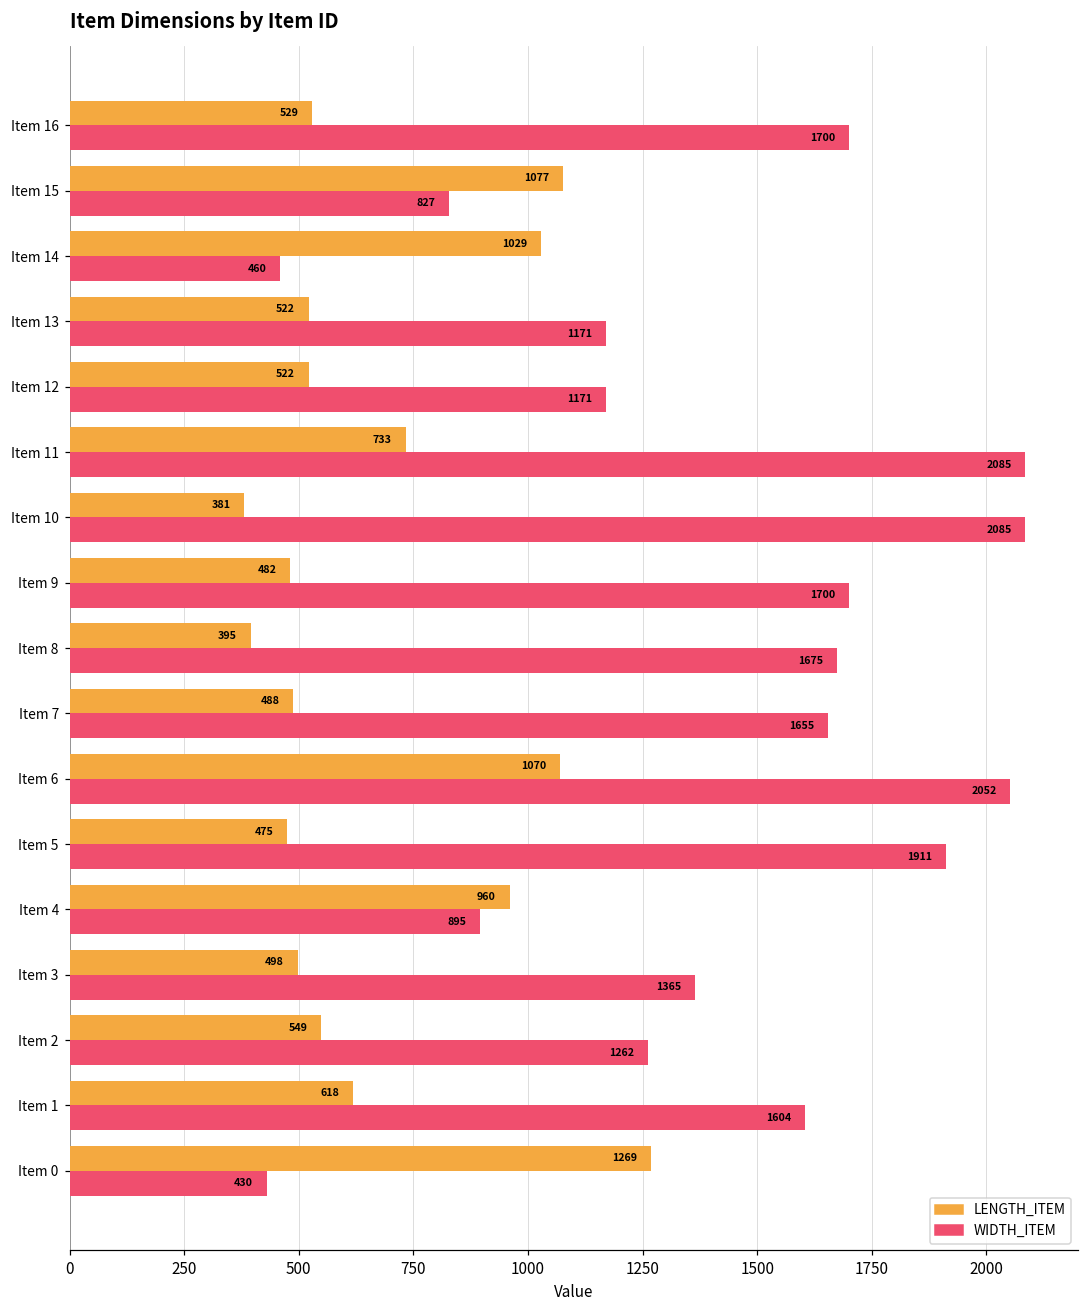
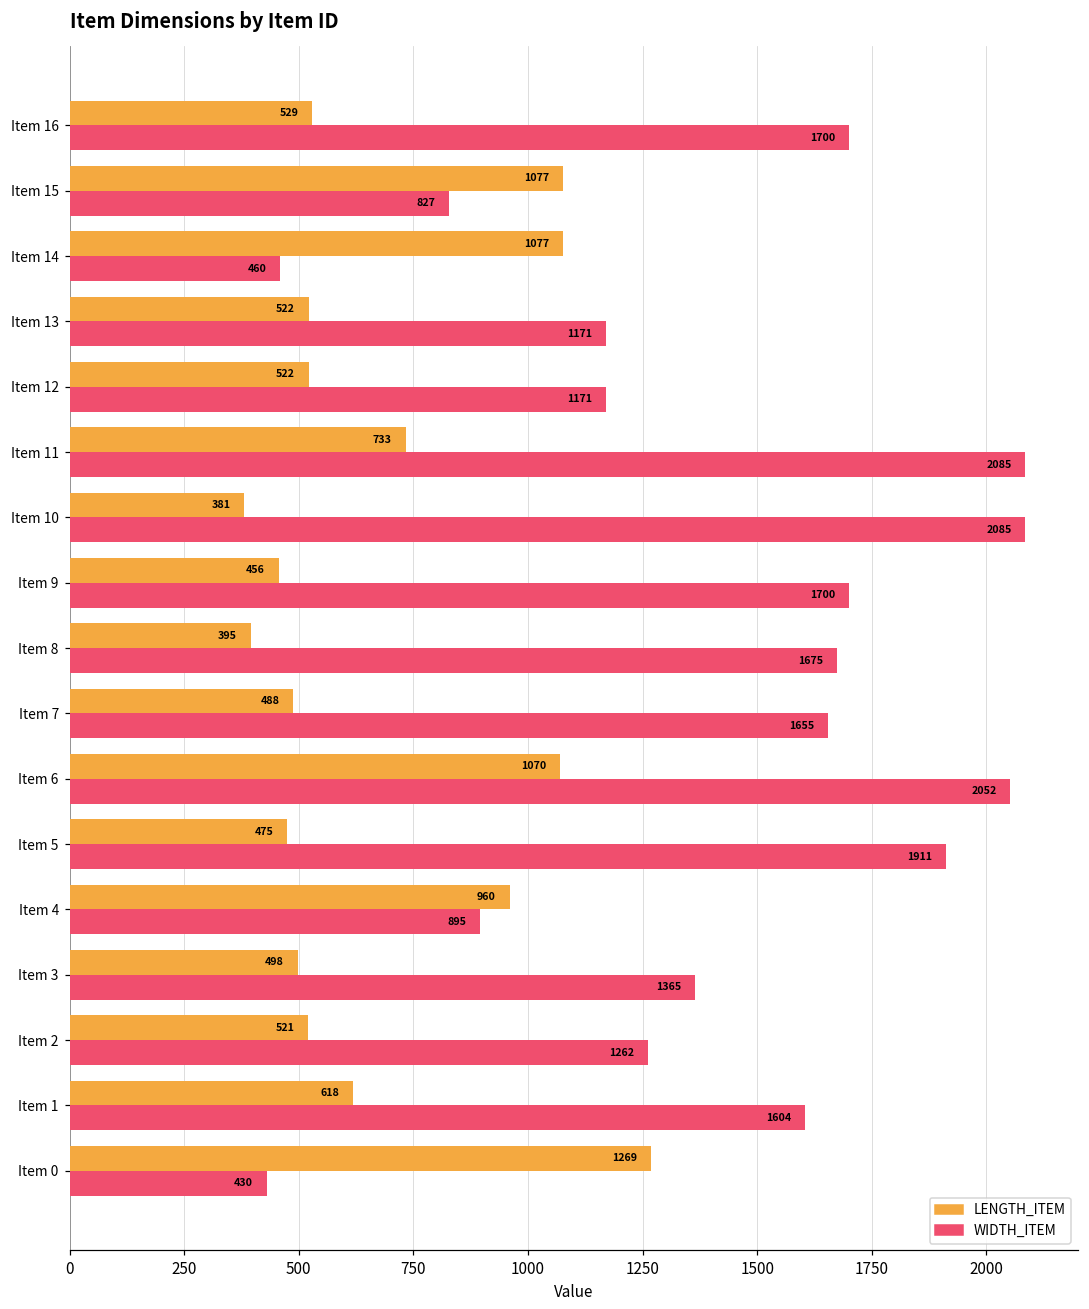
  {
    "LENGTH_ITEM": {
      "Item 16": 529,
      "Item 15": 1077,
-     "Item 14": 1029,
+     "Item 14": 1077,
      "Item 13": 522,
      "Item 12": 522,
      "Item 11": 733,
      "Item 10": 381,
-     "Item 9": 482,
+     "Item 9": 456,
      "Item 8": 395,
      "Item 7": 488,
      "Item 6": 1070,
      "Item 5": 475,
      "Item 4": 960,
      "Item 3": 498,
-     "Item 2": 549,
+     "Item 2": 521,
      "Item 1": 618,
      "Item 0": 1269
    },
    "WIDTH_ITEM": {
      "Item 16": 1700,
      "Item 15": 827,
      "Item 14": 460,
      "Item 13": 1171,
      "Item 12": 1171,
      "Item 11": 2085,
      "Item 10": 2085,
      "Item 9": 1700,
      "Item 8": 1675,
      "Item 7": 1655,
      "Item 6": 2052,
      "Item 5": 1911,
      "Item 4": 895,
      "Item 3": 1365,
      "Item 2": 1262,
      "Item 1": 1604,
      "Item 0": 430
    }
  }
